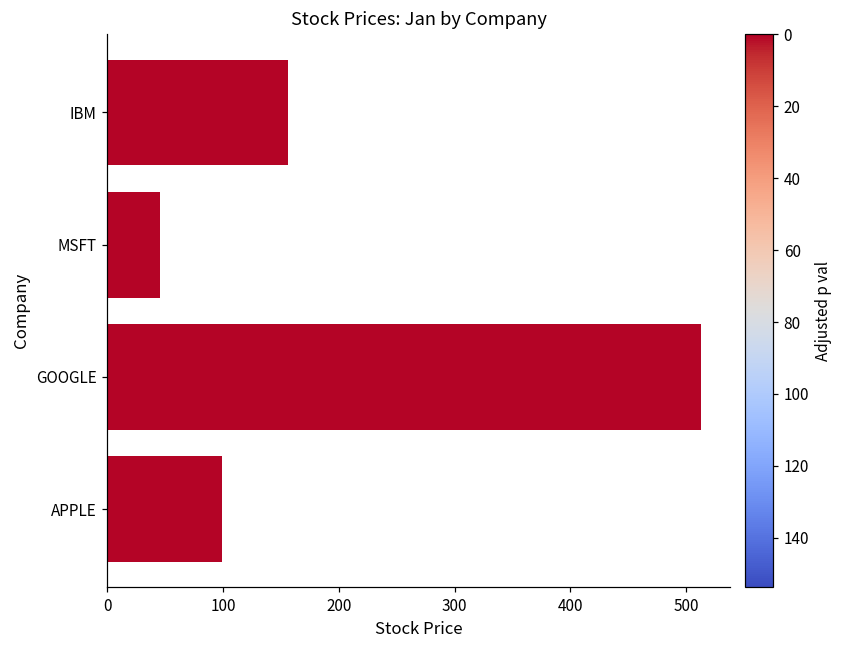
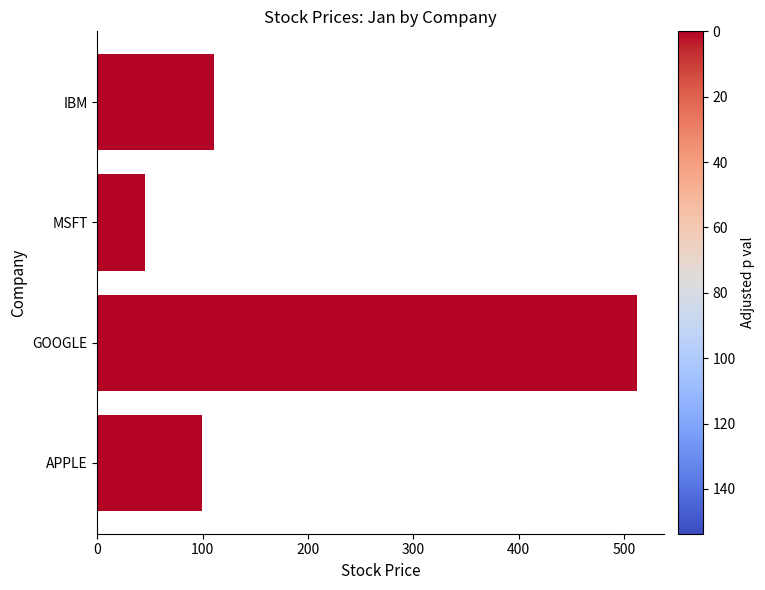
  {
-   "IBM": 156,
+   "IBM": 110,
    "MSFT": 46,
    "GOOGLE": 512,
    "APPLE": 99
  }
